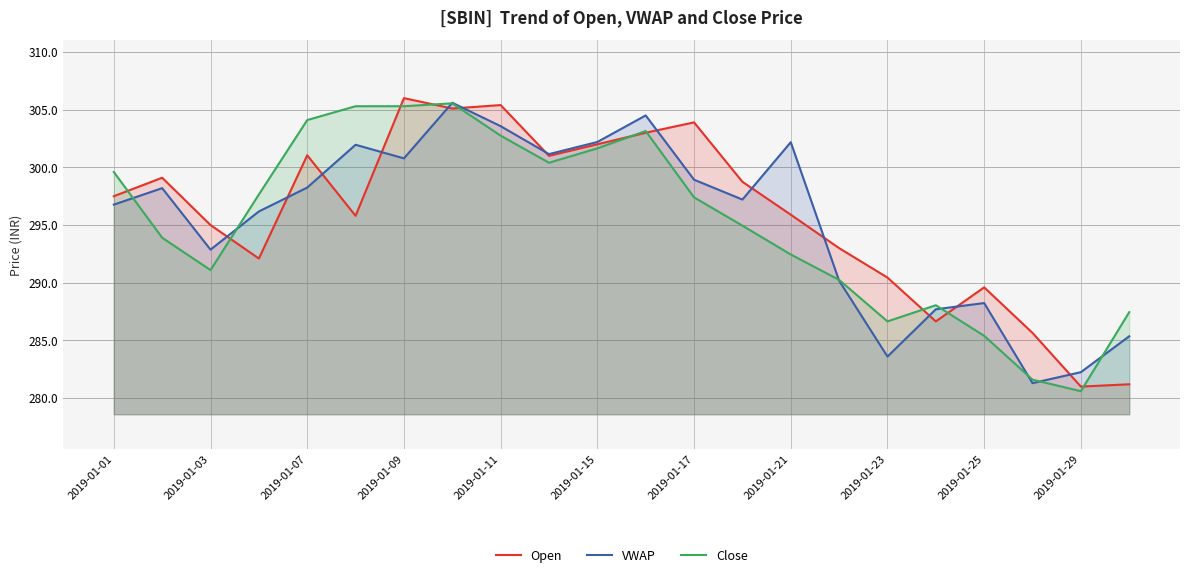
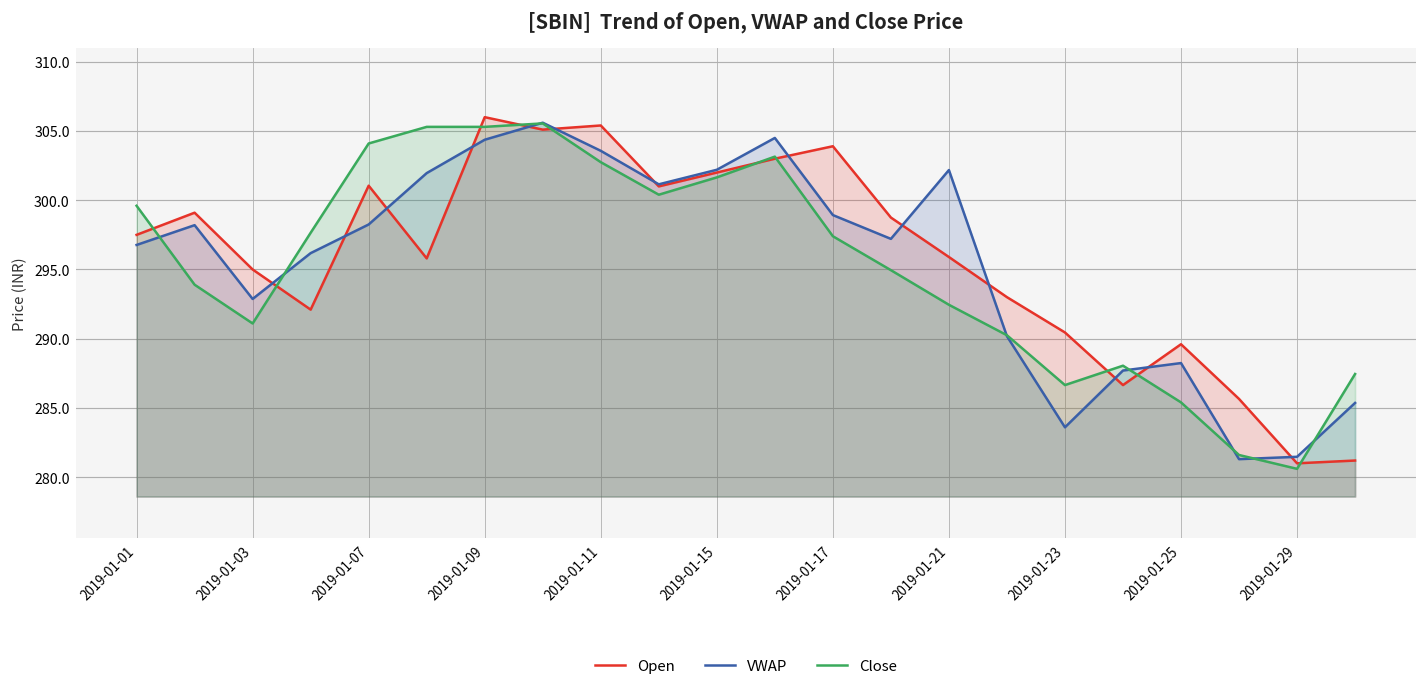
  {
    "Open": {
      "2019-01-01": 297.5,
      "2019-01-03": 295.0,
      "2019-01-07": 301.1,
      "2019-01-09": 306.0,
      "2019-01-11": 305.4,
      "2019-01-17": 303.9,
      "2019-01-21": 295.9,
      "2019-01-23": 290.5,
      "2019-01-25": 289.6,
      "2019-01-29": 281.0
    },
    "VWAP": {
      "2019-01-01": 296.8,
      "2019-01-03": 292.9,
      "2019-01-07": 298.3,
-     "2019-01-09": 300.8,
+     "2019-01-09": 304.4,
      "2019-01-11": 303.6,
      "2019-01-17": 298.9,
      "2019-01-21": 302.2,
      "2019-01-23": 283.6,
      "2019-01-25": 288.2,
-     "2019-01-29": 282.3
+     "2019-01-29": 281.5
    },
    "Close": {
      "2019-01-01": 299.6,
      "2019-01-03": 291.1,
      "2019-01-07": 304.1,
      "2019-01-09": 305.3,
      "2019-01-11": 302.8,
      "2019-01-15": 301.7,
      "2019-01-17": 297.4,
      "2019-01-21": 292.5,
      "2019-01-23": 286.7,
      "2019-01-25": 285.4,
      "2019-01-29": 280.6
    }
  }
